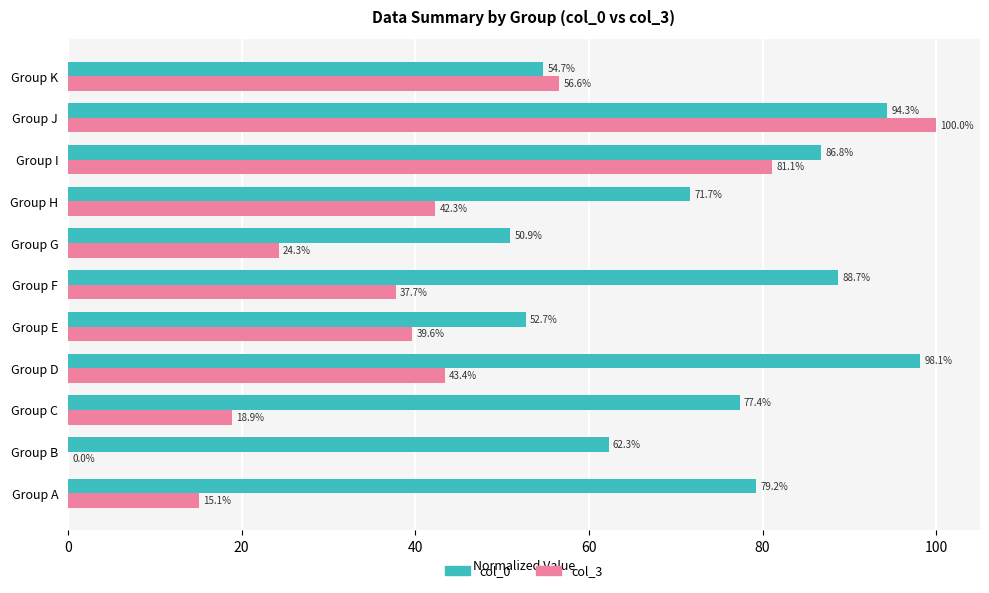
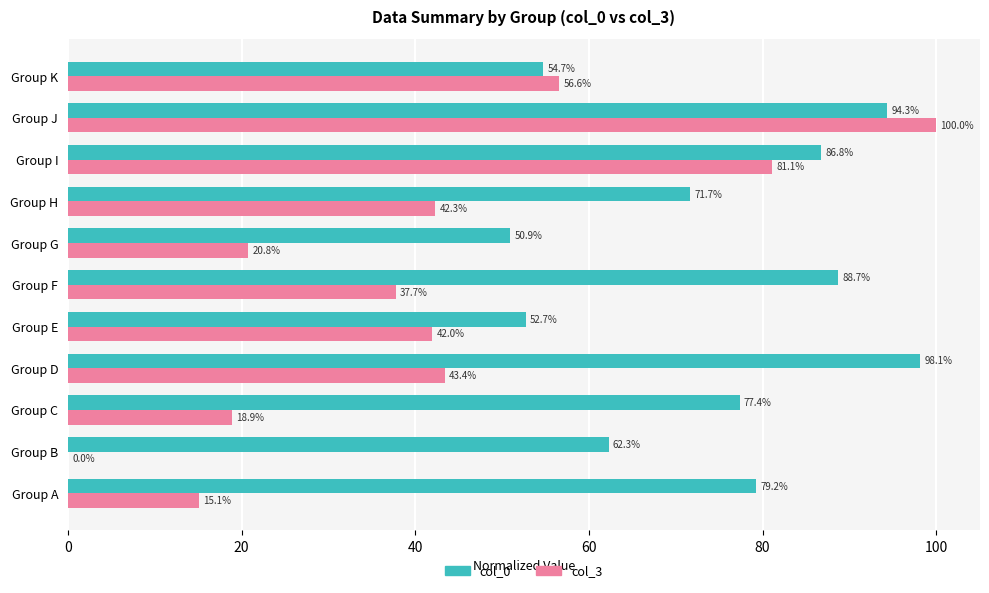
  {
    "col_0": {
      "Group K": "54.7%",
      "Group J": "94.3%",
      "Group I": "86.8%",
      "Group H": "71.7%",
      "Group G": "50.9%",
      "Group F": "88.7%",
      "Group E": "52.7%",
      "Group D": "98.1%",
      "Group C": "77.4%",
      "Group B": "62.3%",
      "Group A": "79.2%"
    },
    "col_3": {
      "Group K": "56.6%",
      "Group J": "100.0%",
      "Group I": "81.1%",
      "Group H": "42.3%",
-     "Group G": "24.3%",
+     "Group G": "20.8%",
      "Group F": "37.7%",
-     "Group E": "39.6%",
+     "Group E": "42.0%",
      "Group D": "43.4%",
      "Group C": "18.9%",
      "Group B": "0.0%",
      "Group A": "15.1%"
    }
  }
